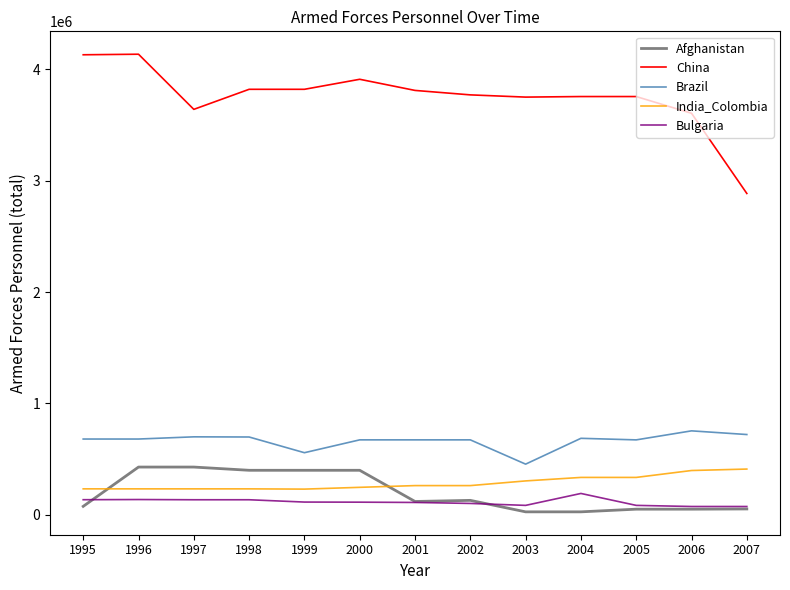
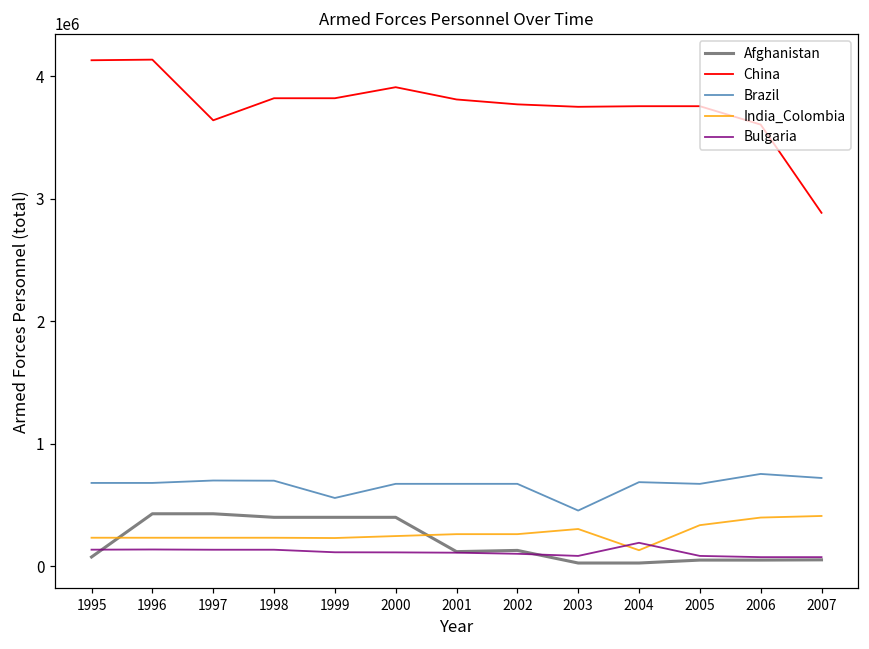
  {
    "Afghanistan": {
      "1995": 80000,
      "1996": 430000,
      "1997": 430000,
      "1998": 400000,
      "1999": 400000,
      "2000": 400000,
      "2002": 130000,
      "2003": 30000,
      "2004": 30000,
      "2005": 50000,
      "2006": 50000
    },
    "China": {
      "1995": 4130000,
      "1996": 4140000,
      "1997": 3640000,
      "1998": 3820000,
      "1999": 3820000,
      "2000": 3910000,
      "2001": 3810000,
      "2002": 3770000,
      "2003": 3750000,
      "2004": 3760000,
      "2007": 2890000
    },
    "Brazil": {
      "1995": 680000,
      "1996": 680000,
      "1997": 700000,
      "1998": 700000,
      "1999": 560000,
      "2000": 670000,
      "2001": 670000,
      "2002": 670000,
      "2003": 460000,
      "2004": 690000,
      "2005": 670000,
      "2006": 750000,
      "2007": 720000
    },
    "India_Colombia": {
      "1995": 230000,
      "1996": 230000,
      "1997": 230000,
      "1998": 230000,
      "1999": 230000,
      "2000": 250000,
      "2001": 260000,
      "2002": 260000,
      "2003": 300000,
-     "2004": 340000,
+     "2004": 130000,
      "2005": 340000,
      "2006": 400000,
      "2007": 410000
    },
    "Bulgaria": {
      "1995": 140000,
      "1996": 140000,
      "1997": 140000,
      "1998": 140000,
      "1999": 110000,
      "2000": 110000,
      "2002": 100000,
      "2003": 90000,
      "2004": 190000,
      "2005": 90000,
      "2006": 80000
    }
  }
